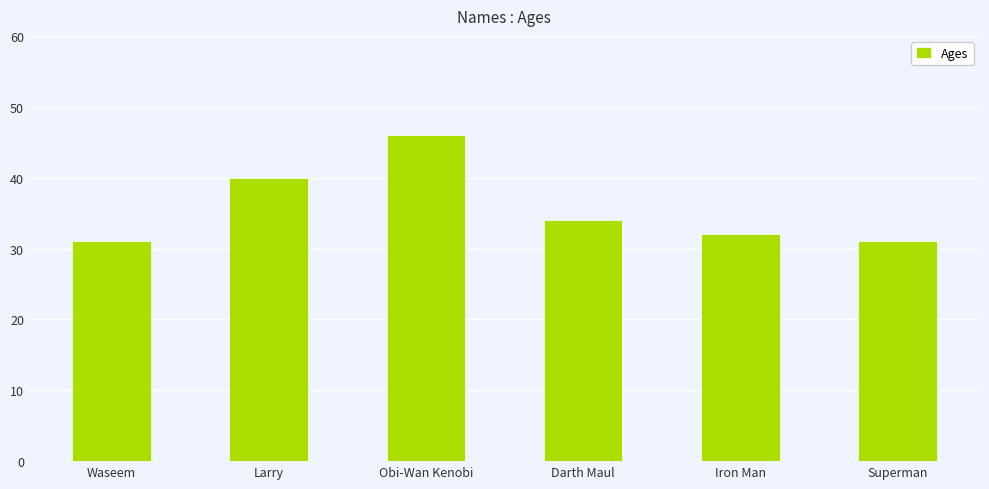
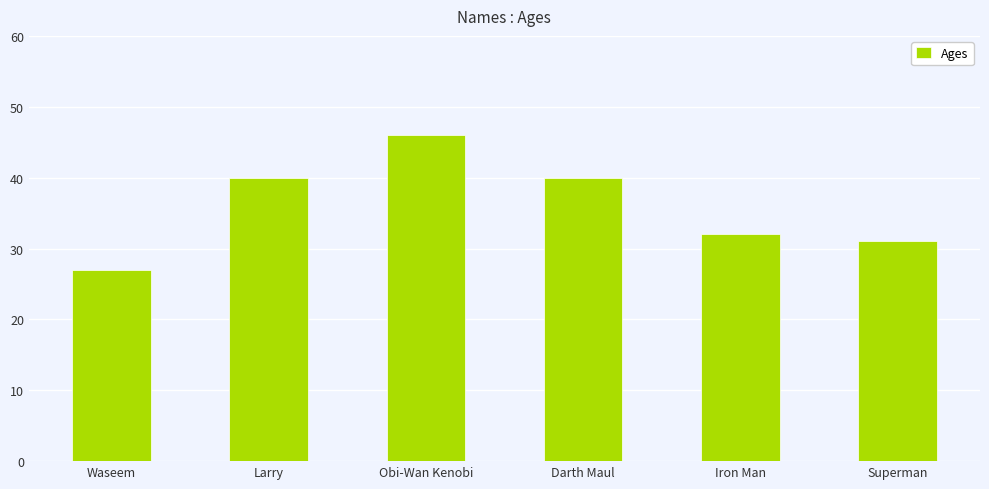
  {
-   "Waseem": 31,
+   "Waseem": 27,
    "Larry": 40,
    "Obi-Wan Kenobi": 46,
-   "Darth Maul": 34,
+   "Darth Maul": 40,
    "Iron Man": 32,
    "Superman": 31
  }
